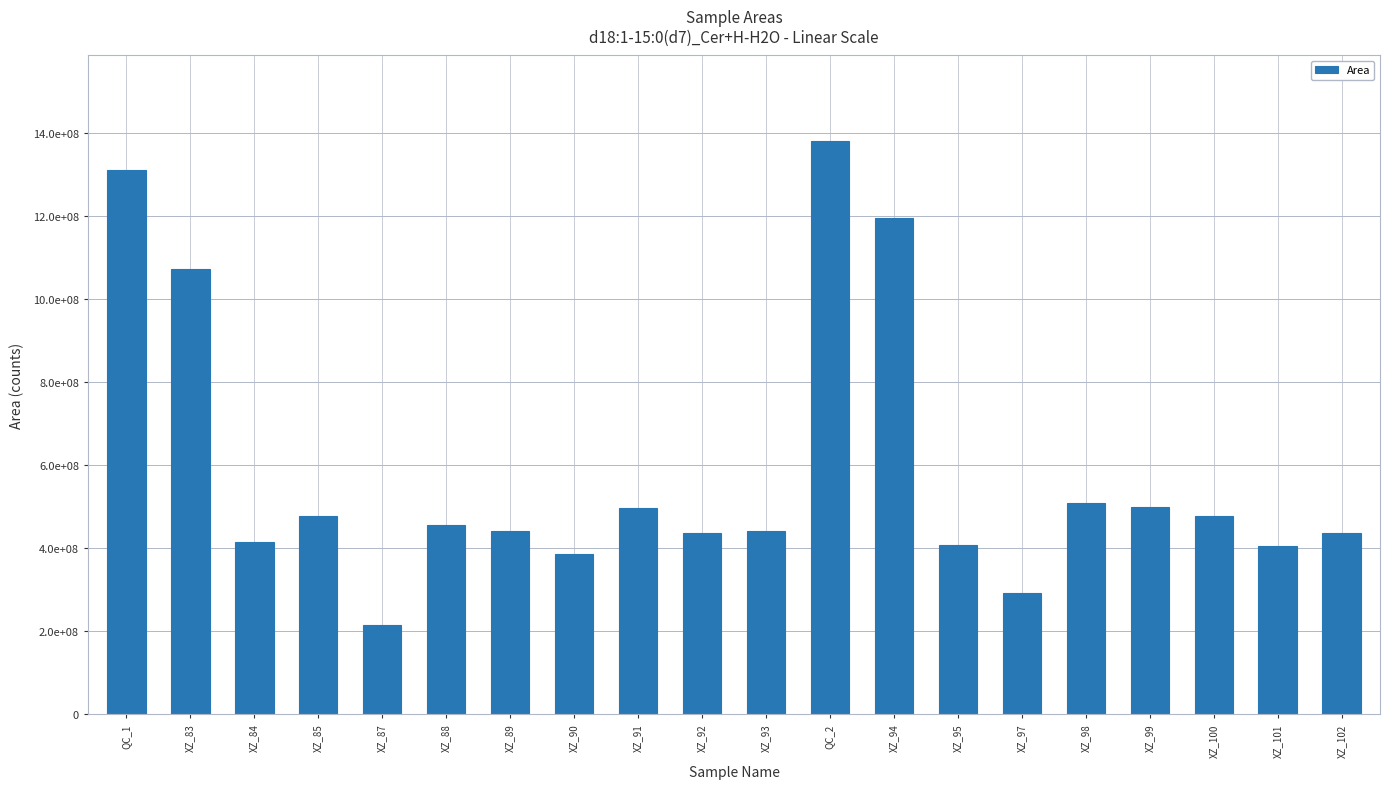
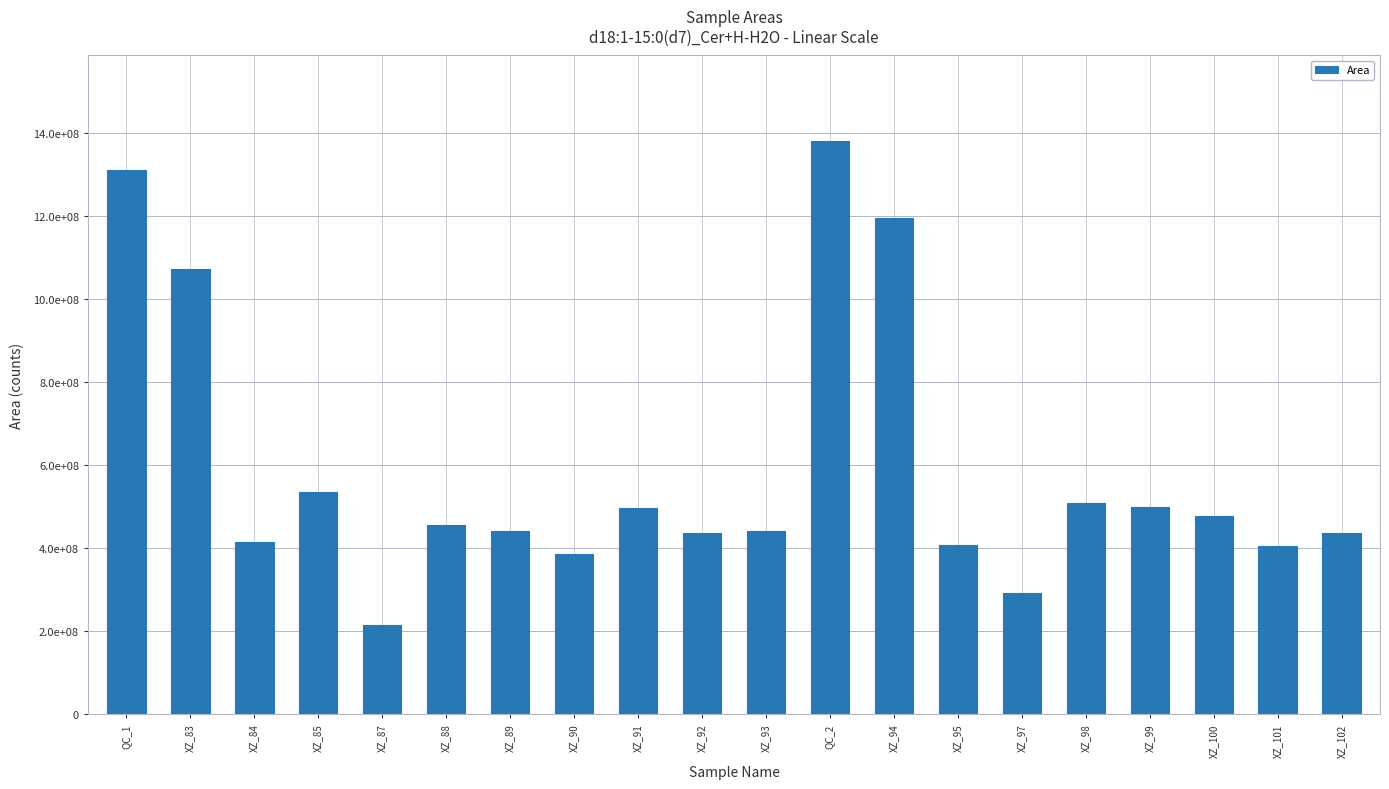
  {
    "QC_1": 1310000000,
    "XZ_83": 1070000000,
    "XZ_84": 410000000,
-   "XZ_85": 480000000,
+   "XZ_85": 530000000,
    "XZ_87": 210000000,
    "XZ_88": 460000000,
    "XZ_89": 440000000,
    "XZ_90": 390000000,
    "XZ_91": 500000000,
    "XZ_92": 440000000,
    "XZ_93": 440000000,
    "QC_2": 1380000000,
    "XZ_94": 1200000000,
    "XZ_95": 410000000,
    "XZ_97": 290000000,
    "XZ_98": 510000000,
    "XZ_99": 500000000,
    "XZ_100": 480000000,
    "XZ_101": 410000000,
    "XZ_102": 440000000
  }
